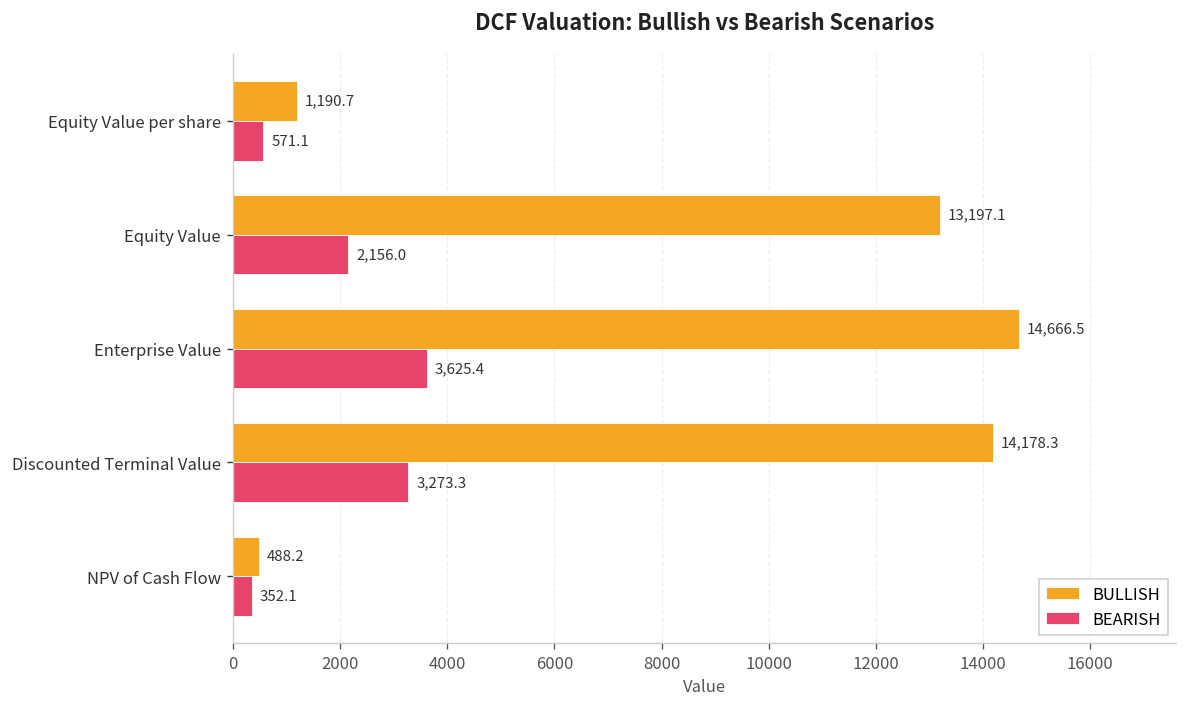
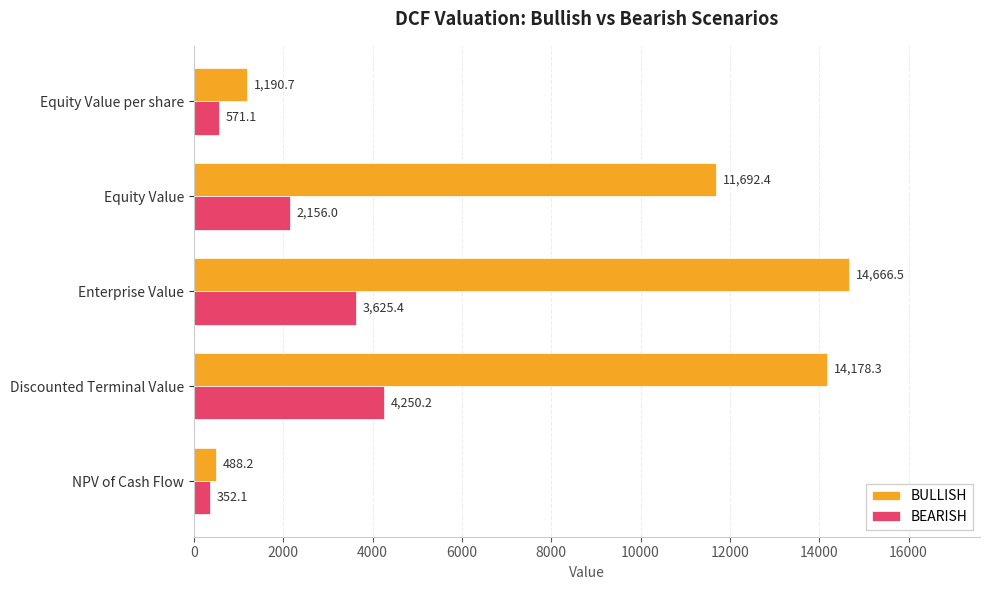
  {
    "BULLISH": {
      "Equity Value per share": "1,190.7",
-     "Equity Value": "13,197.1",
+     "Equity Value": "11,692.4",
      "Enterprise Value": "14,666.5",
      "Discounted Terminal Value": "14,178.3",
      "NPV of Cash Flow": "488.2"
    },
    "BEARISH": {
      "Equity Value per share": "571.1",
      "Equity Value": "2,156.0",
      "Enterprise Value": "3,625.4",
-     "Discounted Terminal Value": "3,273.3",
+     "Discounted Terminal Value": "4,250.2",
      "NPV of Cash Flow": "352.1"
    }
  }
